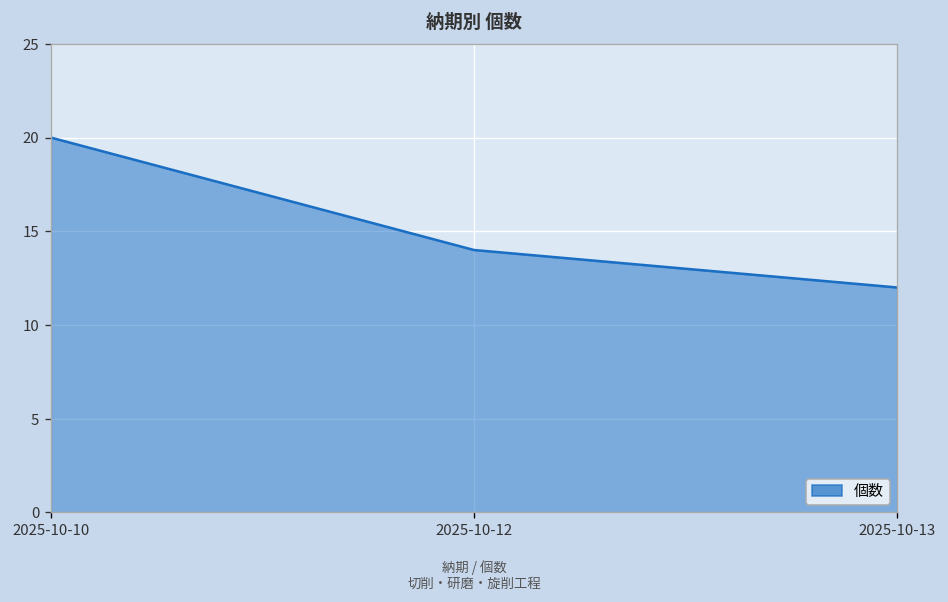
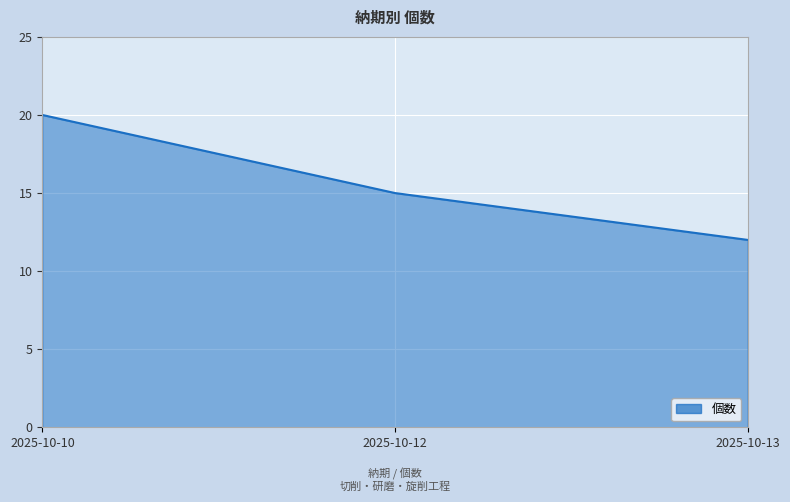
  {
    "2025-10-10": 20,
-   "2025-10-12": 14,
+   "2025-10-12": 15,
    "2025-10-13": 12
  }
